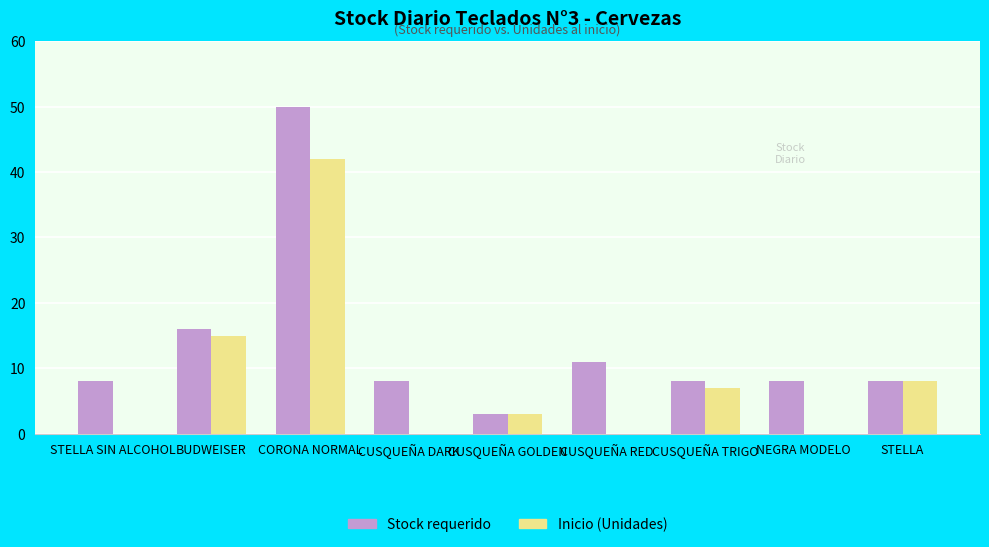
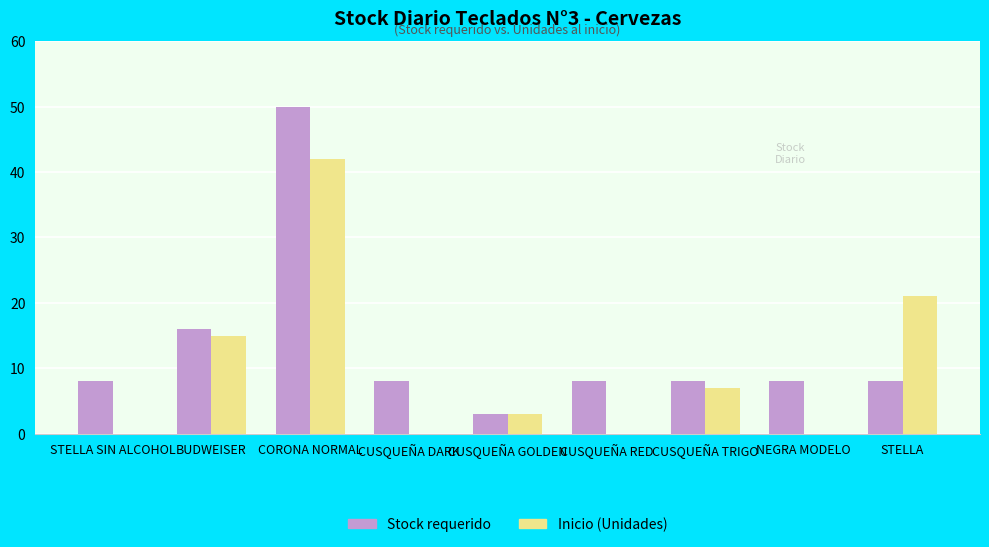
  {
    "Stock requerido": {
      "STELLA SIN ALCOHOL": 8,
      "BUDWEISER": 16,
      "CORONA NORMAL": 50,
      "CUSQUEÑA DARK": 8,
      "CUSQUEÑA GOLDEN": 3,
-     "CUSQUEÑA RED": 11,
+     "CUSQUEÑA RED": 8,
      "CUSQUEÑA TRIGO": 8,
      "NEGRA MODELO": 8,
      "STELLA": 8
    },
    "Inicio (Unidades)": {
      "STELLA SIN ALCOHOL": 0,
      "BUDWEISER": 15,
      "CORONA NORMAL": 42,
      "CUSQUEÑA DARK": 0,
      "CUSQUEÑA GOLDEN": 3,
      "CUSQUEÑA RED": 0,
      "CUSQUEÑA TRIGO": 7,
      "NEGRA MODELO": 0,
-     "STELLA": 8
+     "STELLA": 21
    }
  }
